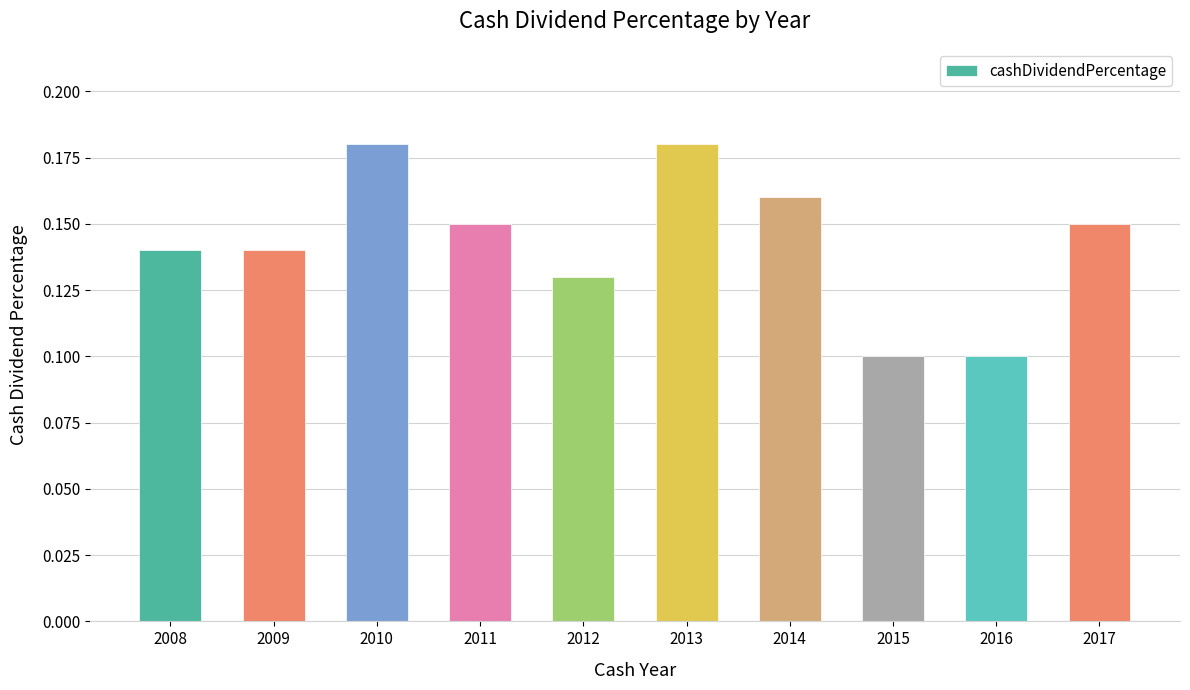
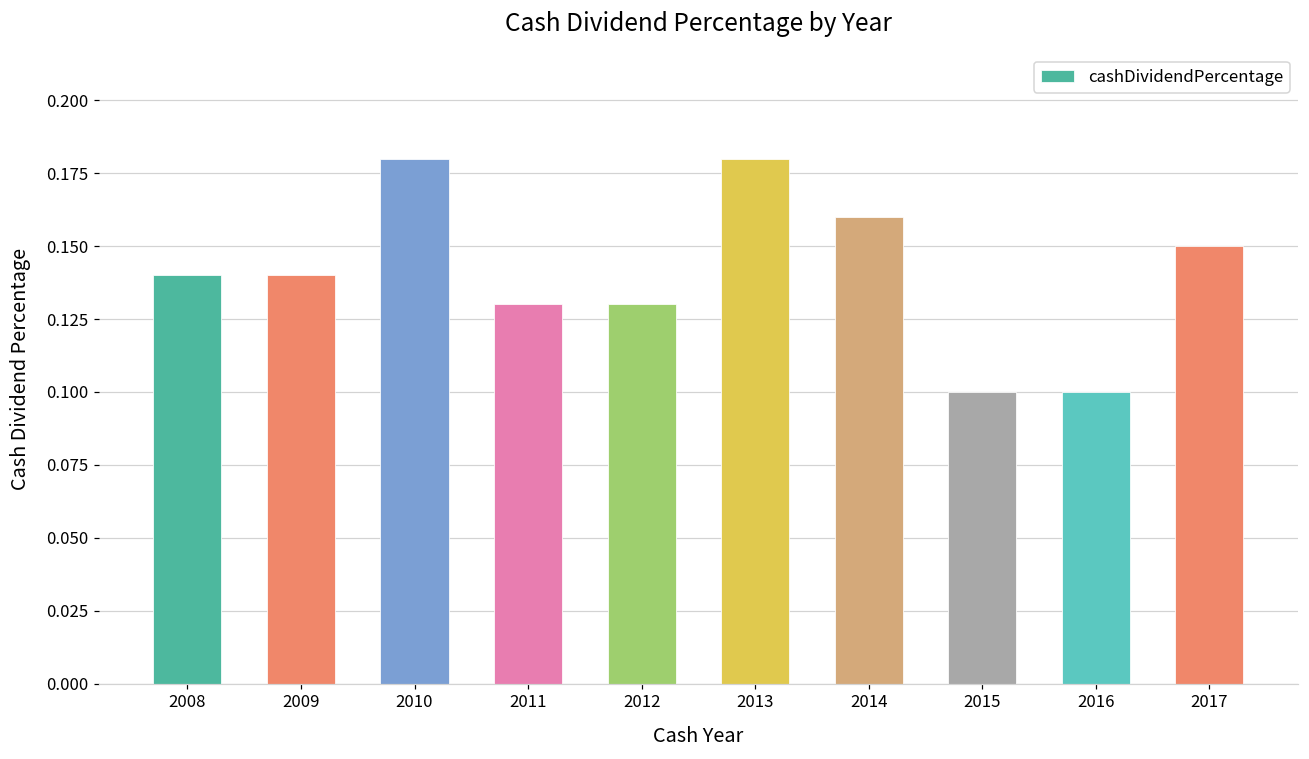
  {
    "2008": 0.14,
    "2009": 0.14,
    "2010": 0.18,
-   "2011": 0.15,
+   "2011": 0.13,
    "2012": 0.13,
    "2013": 0.18,
    "2014": 0.16,
    "2015": 0.10,
    "2016": 0.10,
    "2017": 0.15
  }
